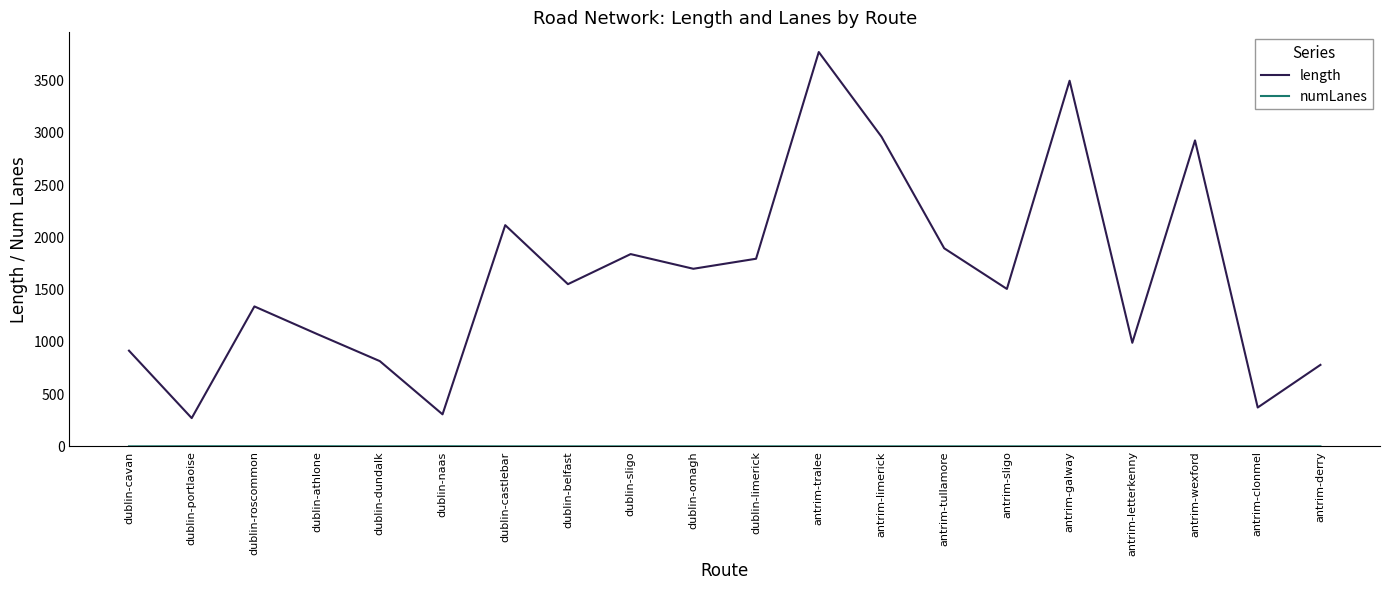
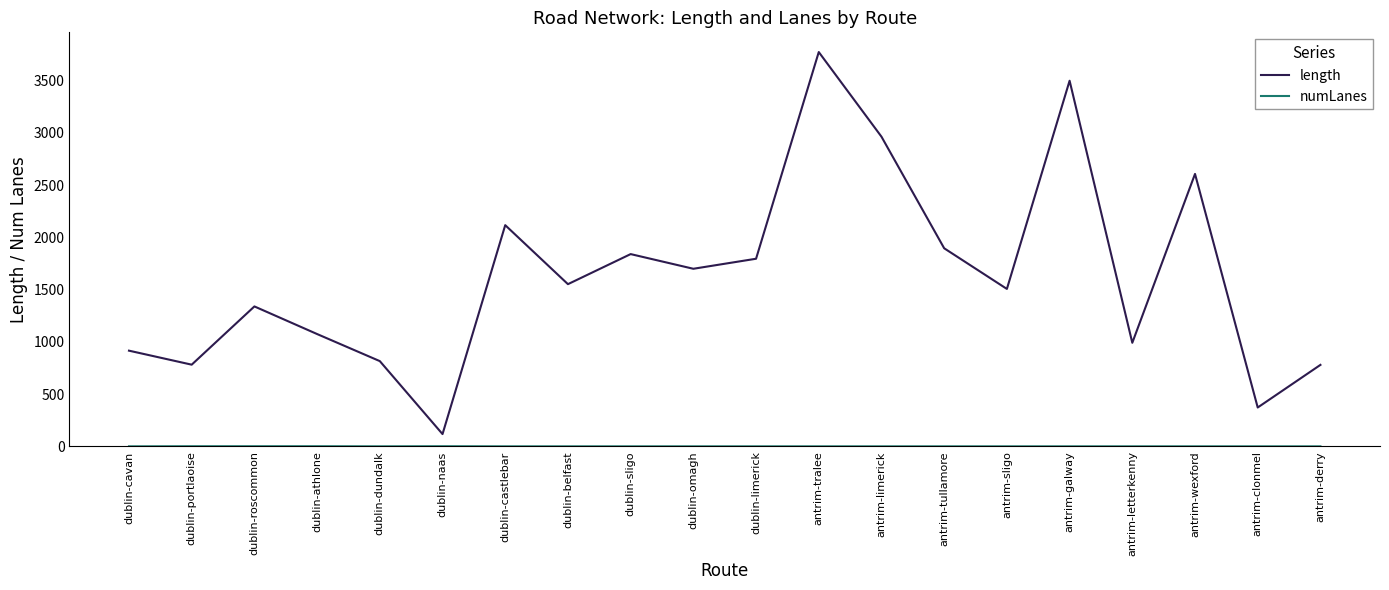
  {
    "length": {
      "dublin-cavan": 920,
-     "dublin-portlaoise": 270,
+     "dublin-portlaoise": 780,
      "dublin-roscommon": 1340,
      "dublin-athlone": 1080,
      "dublin-dundalk": 820,
-     "dublin-naas": 310,
+     "dublin-naas": 120,
      "dublin-castlebar": 2120,
      "dublin-belfast": 1550,
      "dublin-sligo": 1840,
      "dublin-omagh": 1700,
      "dublin-limerick": 1800,
      "antrim-tralee": 3770,
      "antrim-limerick": 2960,
      "antrim-tullamore": 1900,
      "antrim-sligo": 1510,
      "antrim-galway": 3500,
      "antrim-letterkenny": 990,
-     "antrim-wexford": 2930,
+     "antrim-wexford": 2610,
      "antrim-clonmel": 370,
      "antrim-derry": 780
    },
    "numLanes": {
      "dublin-cavan": 0,
      "dublin-portlaoise": 0,
      "dublin-roscommon": 0,
      "dublin-athlone": 0,
      "dublin-dundalk": 0,
      "dublin-naas": 0,
      "dublin-castlebar": 0,
      "dublin-belfast": 0,
      "dublin-sligo": 0,
      "dublin-omagh": 0,
      "dublin-limerick": 0,
      "antrim-tralee": 0,
      "antrim-limerick": 0,
      "antrim-tullamore": 0,
      "antrim-sligo": 0,
      "antrim-galway": 0,
      "antrim-letterkenny": 0,
      "antrim-wexford": 0,
      "antrim-clonmel": 0,
      "antrim-derry": 0
    }
  }
